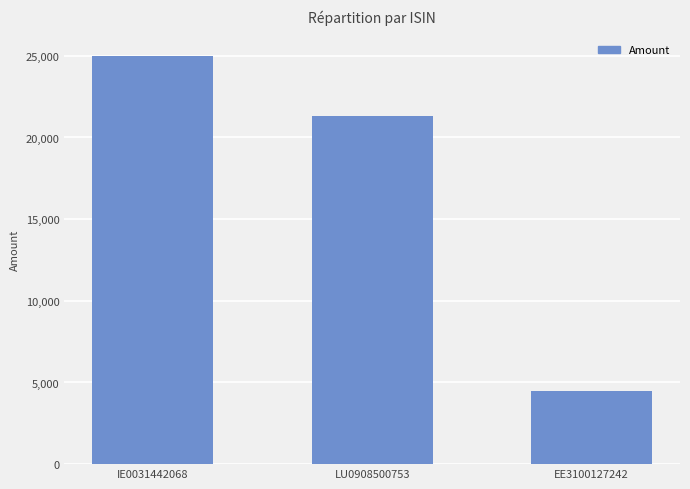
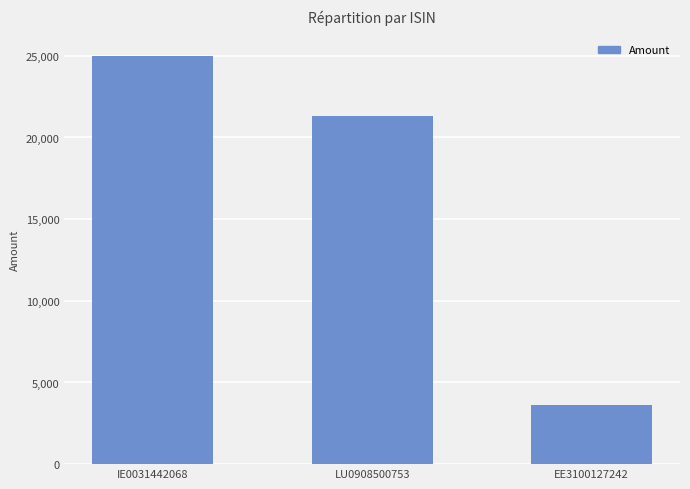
  {
    "IE0031442068": "25,000",
    "LU0908500753": "21,300",
-   "EE3100127242": "4,500"
+   "EE3100127242": "3,600"
  }
